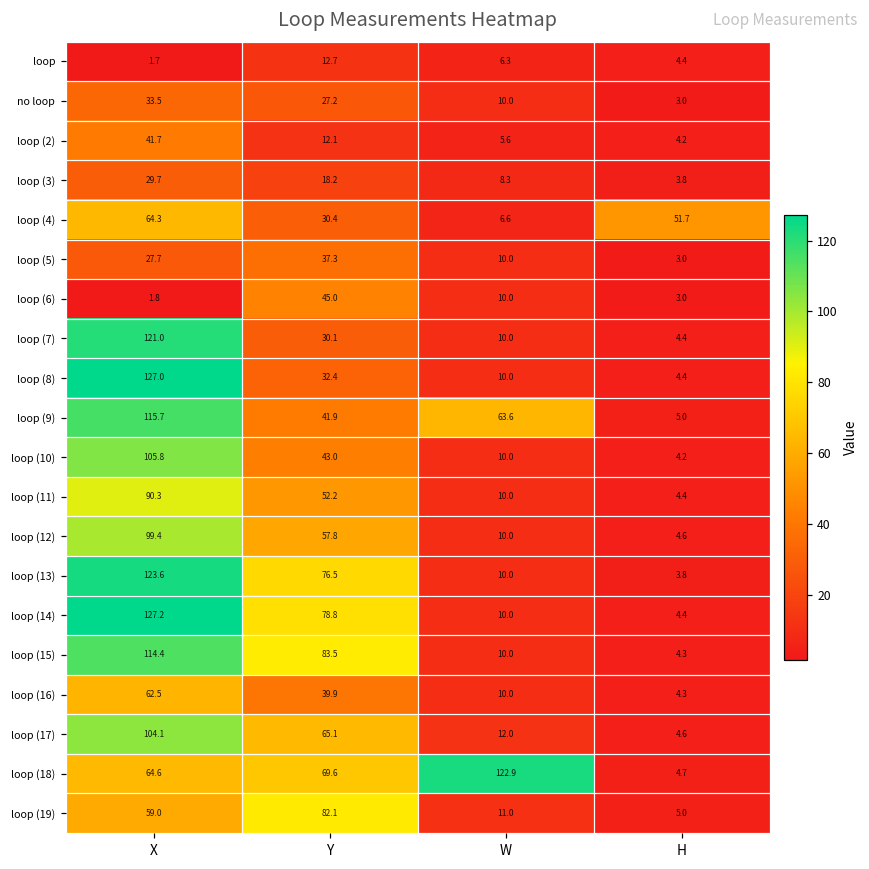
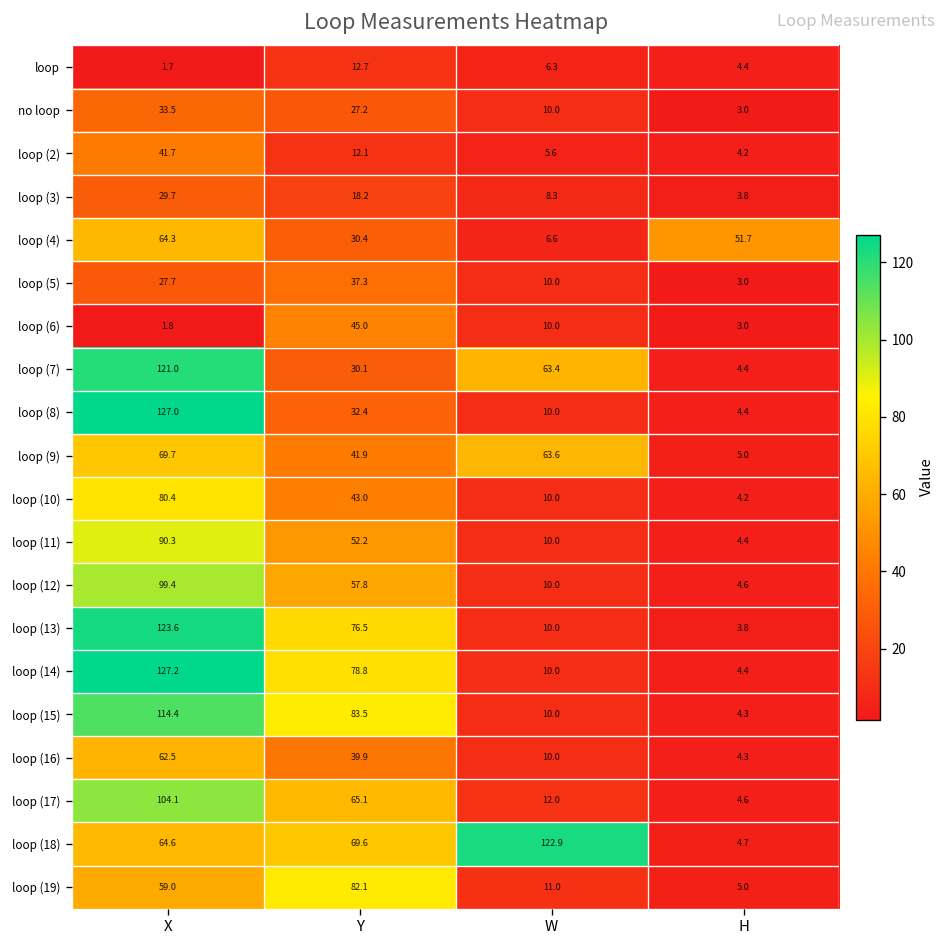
  {
    "loop": {
      "X": 1.7,
      "Y": 12.7,
      "W": 6.3,
      "H": 4.4
    },
    "no loop": {
      "X": 33.5,
      "Y": 27.2,
      "W": 10.0,
      "H": 3.0
    },
    "loop (2)": {
      "X": 41.7,
      "Y": 12.1,
      "W": 5.6,
      "H": 4.2
    },
    "loop (3)": {
      "X": 29.7,
      "Y": 18.2,
      "W": 8.3,
      "H": 3.8
    },
    "loop (4)": {
      "X": 64.3,
      "Y": 30.4,
      "W": 6.6,
      "H": 51.7
    },
    "loop (5)": {
      "X": 27.7,
      "Y": 37.3,
      "W": 10.0,
      "H": 3.0
    },
    "loop (6)": {
      "X": 1.8,
      "Y": 45.0,
      "W": 10.0,
      "H": 3.0
    },
    "loop (7)": {
      "X": 121.0,
      "Y": 30.1,
-     "W": 10.0,
+     "W": 63.4,
      "H": 4.4
    },
    "loop (8)": {
      "X": 127.0,
      "Y": 32.4,
      "W": 10.0,
      "H": 4.4
    },
    "loop (9)": {
-     "X": 115.7,
+     "X": 69.7,
      "Y": 41.9,
      "W": 63.6,
      "H": 5.0
    },
    "loop (10)": {
-     "X": 105.8,
+     "X": 80.4,
      "Y": 43.0,
      "W": 10.0,
      "H": 4.2
    },
    "loop (11)": {
      "X": 90.3,
      "Y": 52.2,
      "W": 10.0,
      "H": 4.4
    },
    "loop (12)": {
      "X": 99.4,
      "Y": 57.8,
      "W": 10.0,
      "H": 4.6
    },
    "loop (13)": {
      "X": 123.6,
      "Y": 76.5,
      "W": 10.0,
      "H": 3.8
    },
    "loop (14)": {
      "X": 127.2,
      "Y": 78.8,
      "W": 10.0,
      "H": 4.4
    },
    "loop (15)": {
      "X": 114.4,
      "Y": 83.5,
      "W": 10.0,
      "H": 4.3
    },
    "loop (16)": {
      "X": 62.5,
      "Y": 39.9,
      "W": 10.0,
      "H": 4.3
    },
    "loop (17)": {
      "X": 104.1,
      "Y": 65.1,
      "W": 12.0,
      "H": 4.6
    },
    "loop (18)": {
      "X": 64.6,
      "Y": 69.6,
      "W": 122.9,
      "H": 4.7
    },
    "loop (19)": {
      "X": 59.0,
      "Y": 82.1,
      "W": 11.0,
      "H": 5.0
    }
  }
